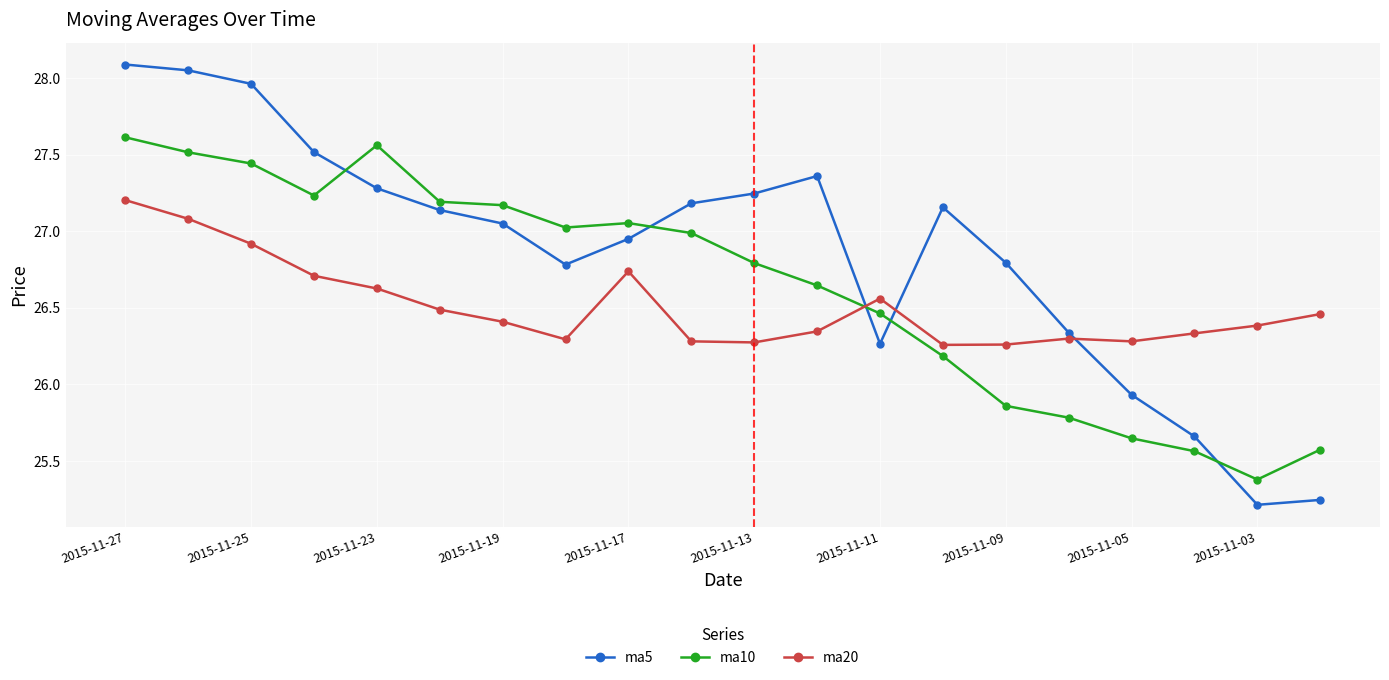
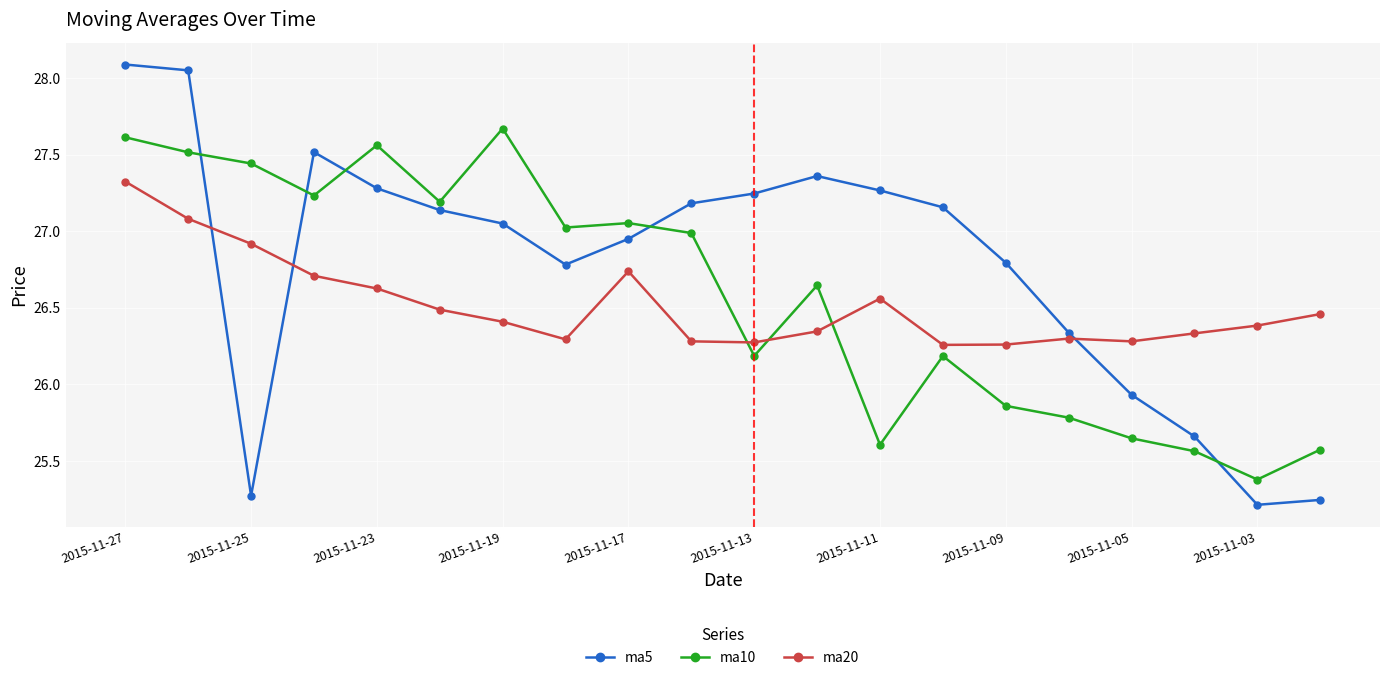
  {
    "ma5": {
      "2015-11-27": 28.09,
-     "2015-11-25": 27.96,
+     "2015-11-25": 25.27,
      "2015-11-23": 27.28,
      "2015-11-19": 27.05,
      "2015-11-17": 26.95,
      "2015-11-13": 27.25,
-     "2015-11-11": 26.27,
+     "2015-11-11": 27.27,
      "2015-11-09": 26.79,
      "2015-11-05": 25.93,
      "2015-11-03": 25.21
    },
    "ma10": {
      "2015-11-27": 27.61,
      "2015-11-25": 27.44,
      "2015-11-23": 27.56,
-     "2015-11-19": 27.17,
+     "2015-11-19": 27.67,
      "2015-11-17": 27.05,
-     "2015-11-13": 26.79,
-     "2015-11-11": 26.46,
+     "2015-11-13": 26.19,
+     "2015-11-11": 25.61,
      "2015-11-09": 25.86,
      "2015-11-05": 25.65,
      "2015-11-03": 25.38
    },
    "ma20": {
-     "2015-11-27": 27.20,
+     "2015-11-27": 27.32,
      "2015-11-25": 26.92,
      "2015-11-23": 26.63,
      "2015-11-19": 26.41,
      "2015-11-17": 26.74,
      "2015-11-13": 26.27,
      "2015-11-11": 26.56,
      "2015-11-09": 26.26,
      "2015-11-05": 26.28,
      "2015-11-03": 26.38
    }
  }
